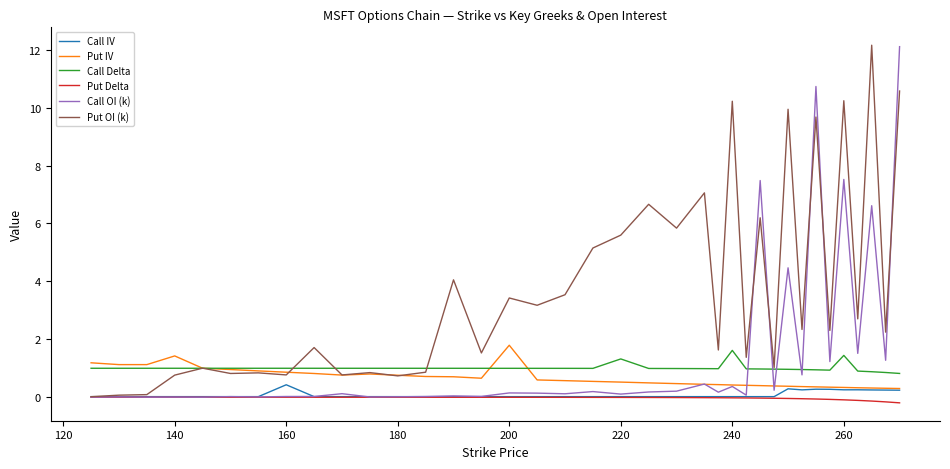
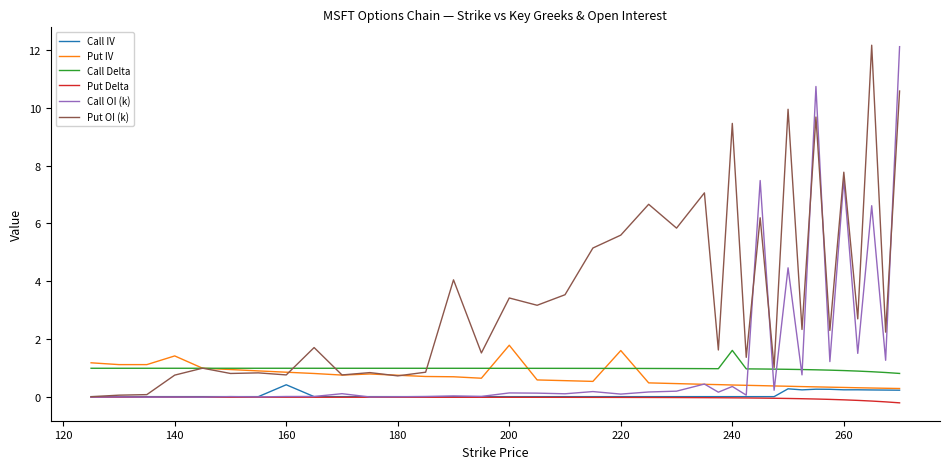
  {
    "Call IV": {
      "160": 0.4
    },
    "Put IV": {
      "140": 1.4,
      "160": 0.9,
      "200": 1.8,
-     "220": 0.5
+     "220": 1.6
    },
    "Call Delta": {
      "140": 1.0,
      "160": 1.0,
      "180": 1.0,
      "200": 1.0,
-     "220": 1.3,
+     "220": 1.0,
      "240": 1.6,
-     "260": 1.4
+     "260": 0.9
    },
    "Put Delta": {
      "260": -0.1
    },
    "Call OI (k)": {
      "200": 0.1,
      "260": 7.5
    },
    "Put OI (k)": {
      "140": 0.8,
      "160": 0.8,
      "200": 3.4,
      "220": 5.6,
-     "240": 10.2,
-     "260": 10.2
+     "240": 9.5,
+     "260": 7.8
    }
  }
